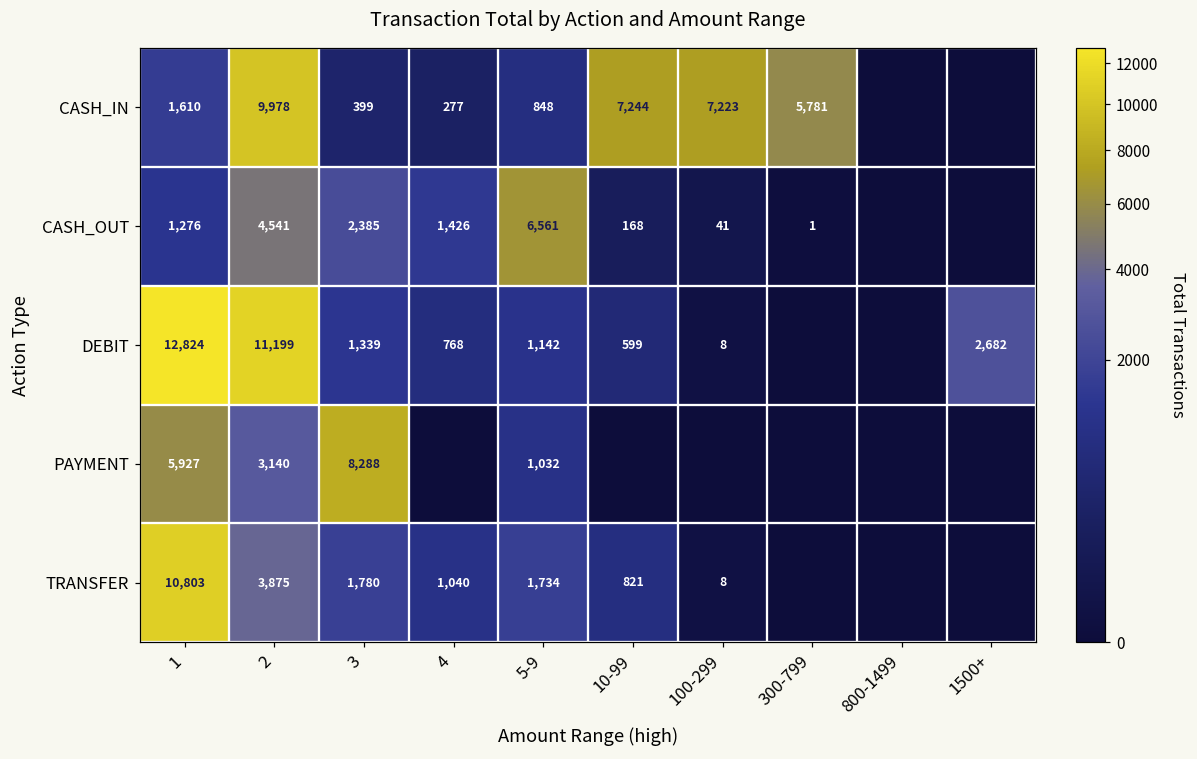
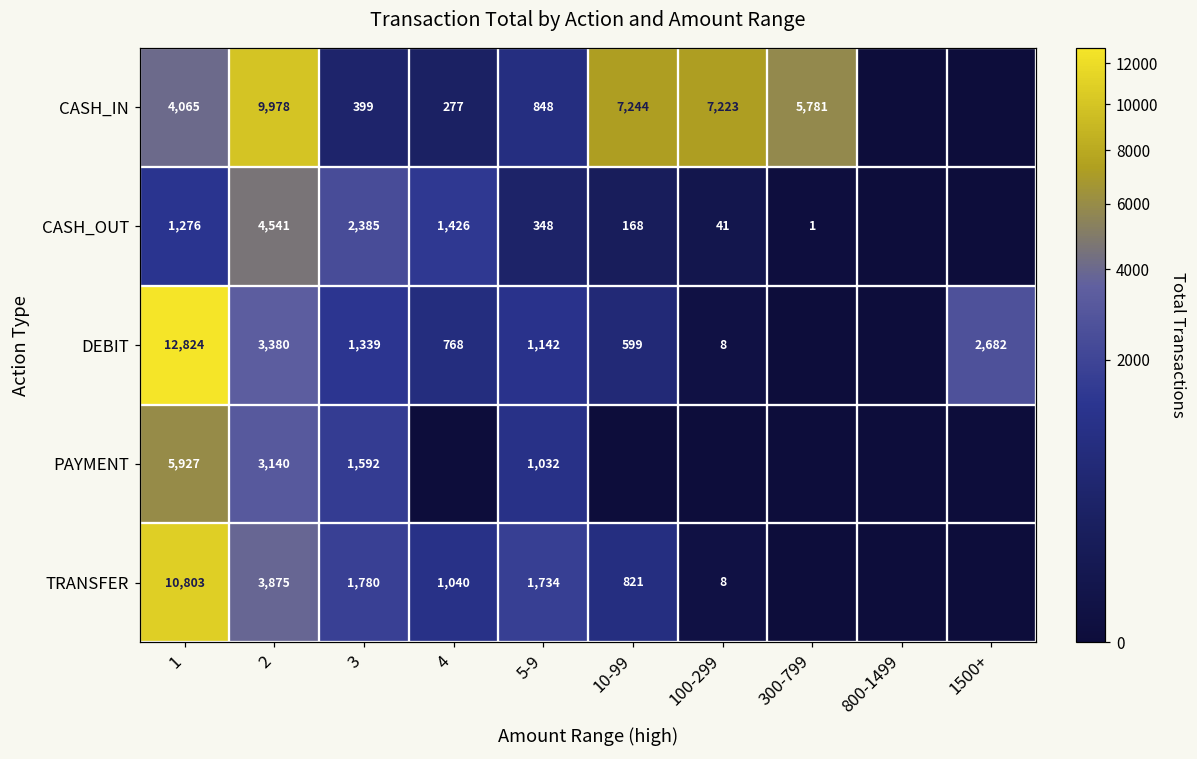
  {
    "CASH_IN": {
-     "1": "1,610",
+     "1": "4,065",
      "2": "9,978",
      "3": "399",
      "4": "277",
      "5-9": "848",
      "10-99": "7,244",
      "100-299": "7,223",
      "300-799": "5,781"
    },
    "CASH_OUT": {
      "1": "1,276",
      "2": "4,541",
      "3": "2,385",
      "4": "1,426",
-     "5-9": "6,561",
+     "5-9": "348",
      "10-99": "168",
      "100-299": "41",
      "300-799": "1"
    },
    "DEBIT": {
      "1": "12,824",
-     "2": "11,199",
+     "2": "3,380",
      "3": "1,339",
      "4": "768",
      "5-9": "1,142",
      "10-99": "599",
      "100-299": "8",
      "1500+": "2,682"
    },
    "PAYMENT": {
      "1": "5,927",
      "2": "3,140",
-     "3": "8,288",
+     "3": "1,592",
      "5-9": "1,032"
    },
    "TRANSFER": {
      "1": "10,803",
      "2": "3,875",
      "3": "1,780",
      "4": "1,040",
      "5-9": "1,734",
      "10-99": "821",
      "100-299": "8"
    }
  }
